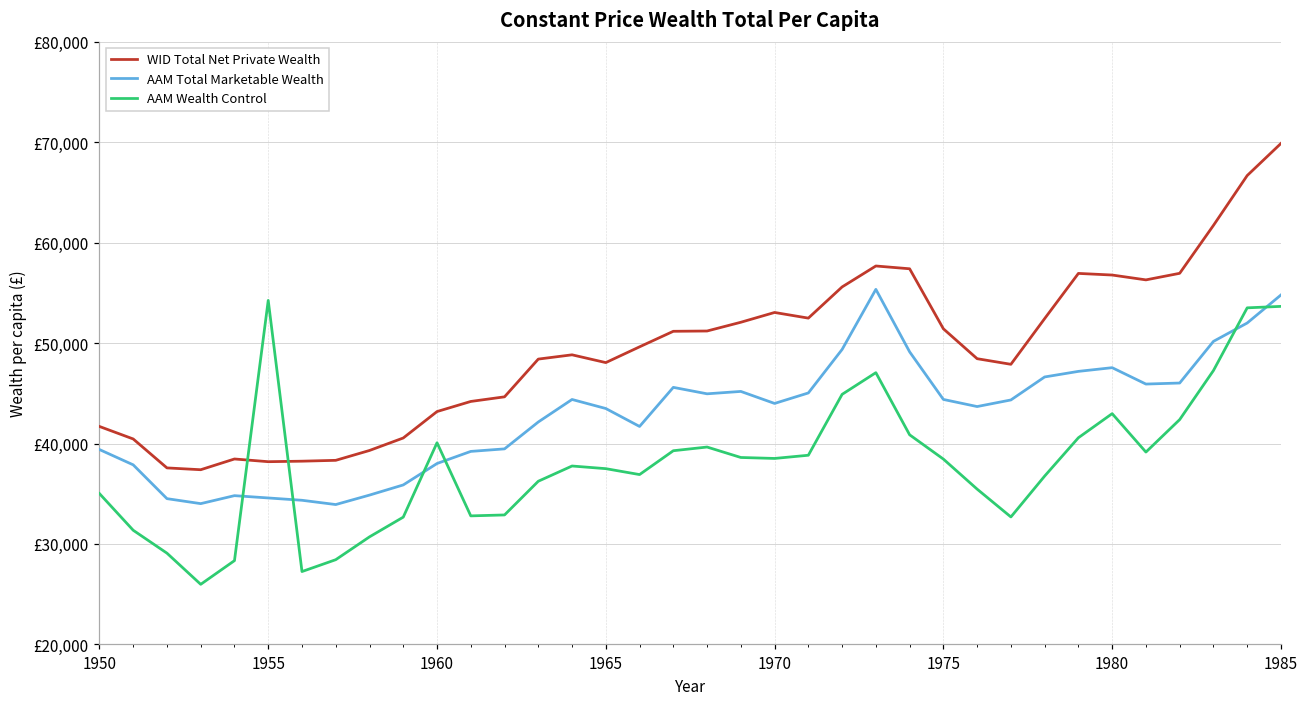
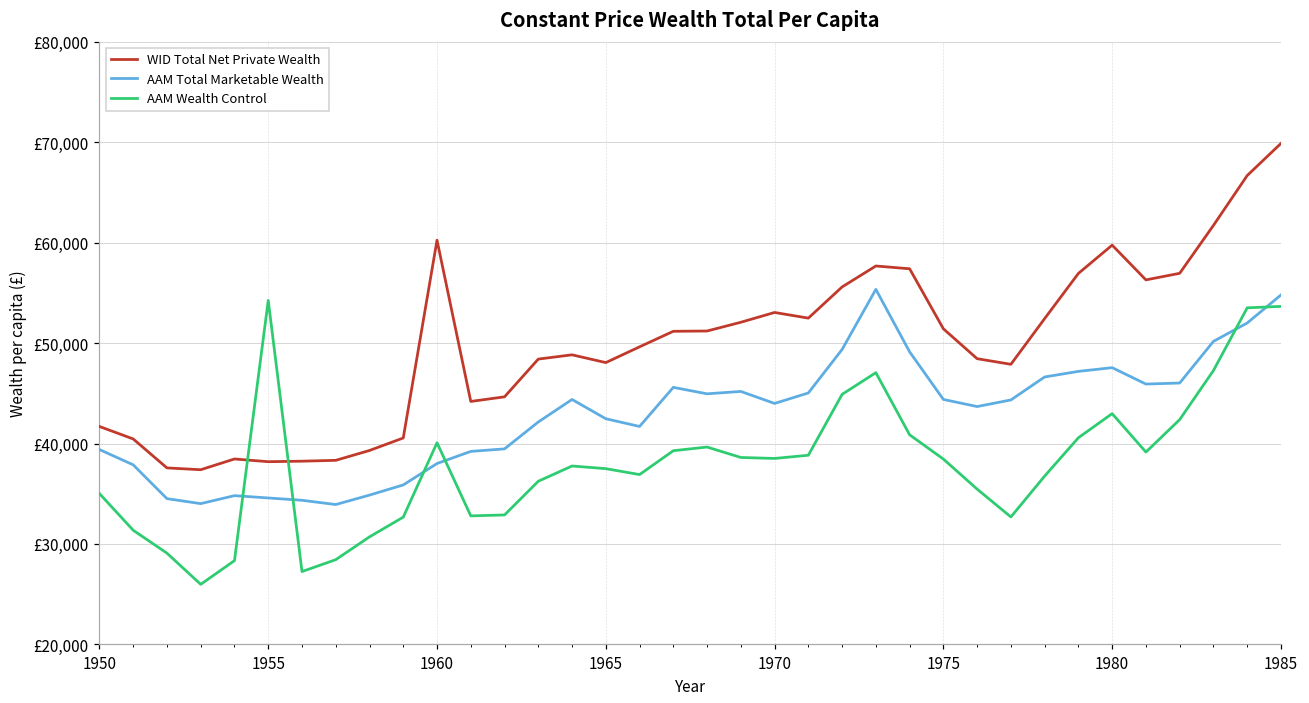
  {
    "WID Total Net Private Wealth": {
      "1950": "£42,000",
      "1955": "£38,000",
-     "1960": "£43,000",
+     "1960": "£60,000",
      "1965": "£48,000",
      "1970": "£53,000",
      "1975": "£51,000",
-     "1980": "£57,000",
+     "1980": "£60,000",
      "1985": "£70,000"
    },
    "AAM Total Marketable Wealth": {
      "1950": "£39,000",
      "1955": "£35,000",
      "1960": "£38,000",
-     "1965": "£43,000",
+     "1965": "£42,000",
      "1970": "£44,000",
      "1975": "£44,000",
      "1980": "£48,000",
      "1985": "£55,000"
    },
    "AAM Wealth Control": {
      "1950": "£35,000",
      "1955": "£54,000",
      "1960": "£40,000",
      "1965": "£37,000",
      "1970": "£39,000",
      "1975": "£38,000",
      "1980": "£43,000",
      "1985": "£54,000"
    }
  }
